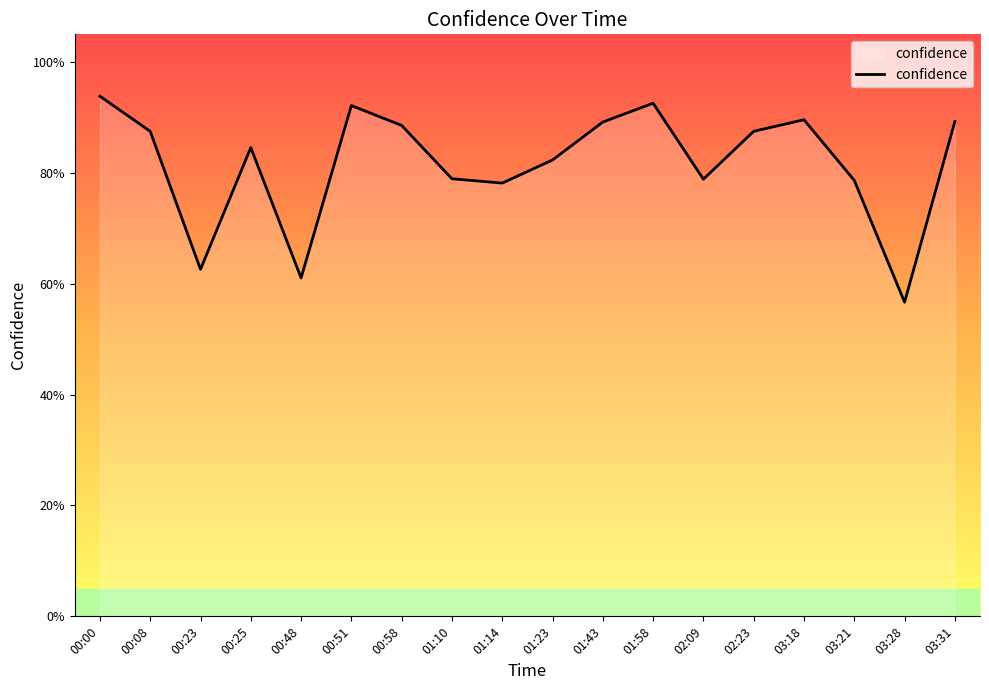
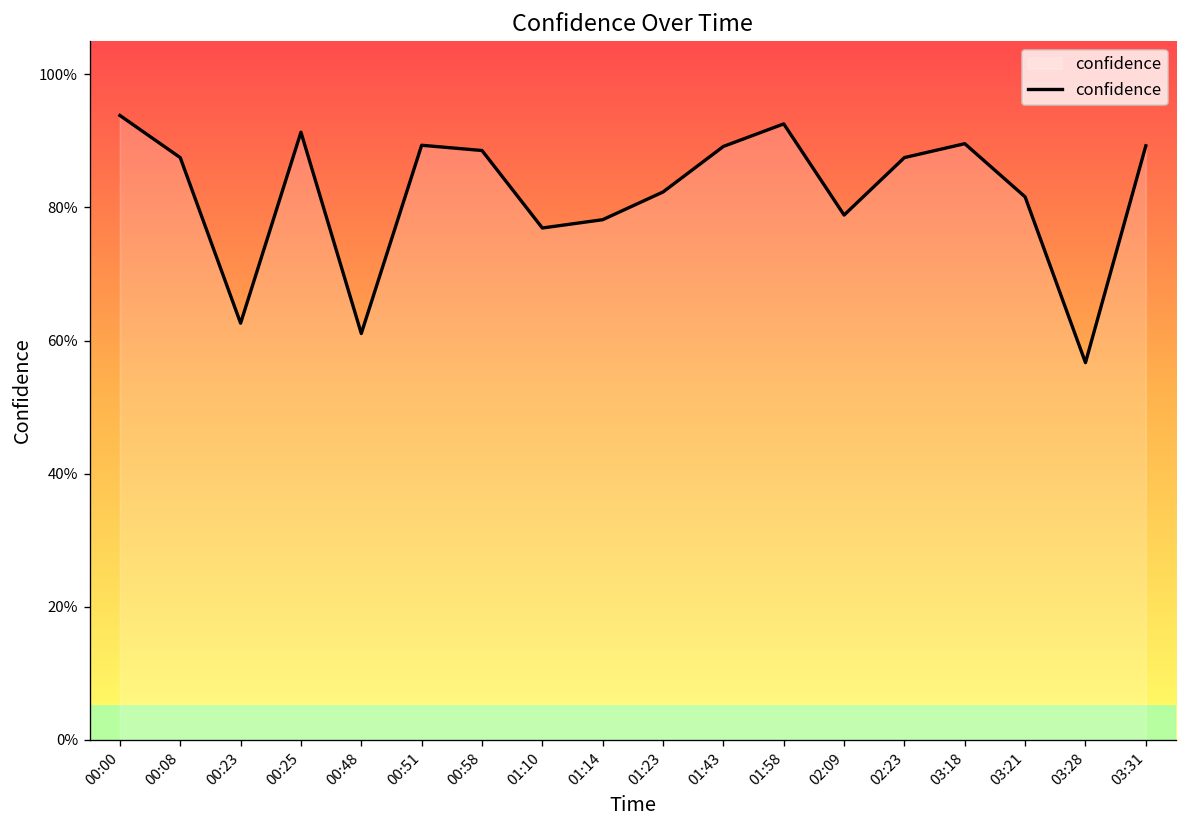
  {
    "00:00": "94%",
    "00:08": "87%",
    "00:23": "63%",
-   "00:25": "85%",
+   "00:25": "91%",
    "00:48": "61%",
-   "00:51": "92%",
+   "00:51": "89%",
    "00:58": "89%",
-   "01:10": "79%",
+   "01:10": "77%",
    "01:14": "78%",
    "01:23": "82%",
    "01:43": "89%",
    "01:58": "93%",
    "02:09": "79%",
    "02:23": "88%",
    "03:18": "90%",
-   "03:21": "79%",
+   "03:21": "82%",
    "03:28": "57%",
    "03:31": "89%"
  }
